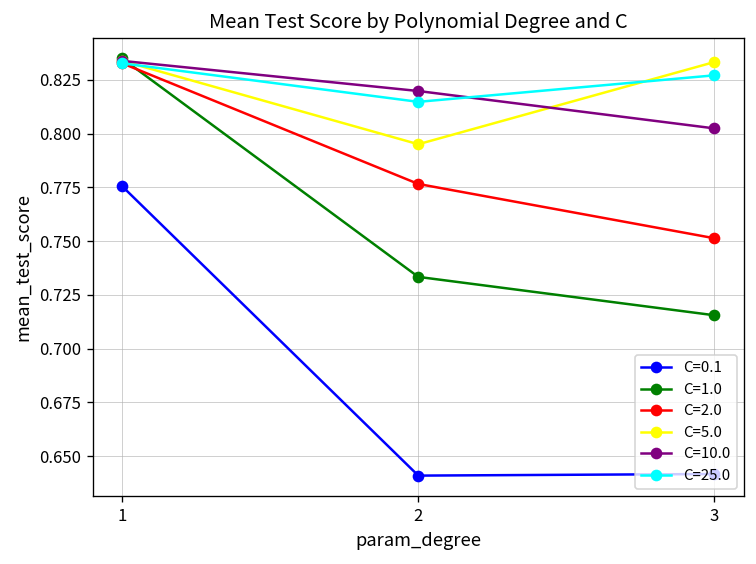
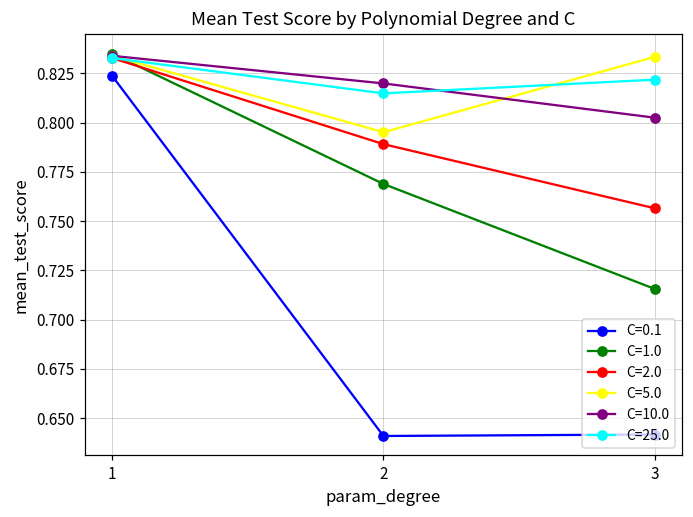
  {
    "C=0.1": {
-     "1": 0.776,
+     "1": 0.824,
      "2": 0.641
    },
    "C=1.0": {
-     "2": 0.733,
+     "2": 0.769,
      "3": 0.716
    },
    "C=2.0": {
-     "2": 0.777,
-     "3": 0.751
+     "2": 0.789,
+     "3": 0.756
    },
    "C=5.0": {
      "2": 0.795,
      "3": 0.833
    },
    "C=10.0": {
      "2": 0.820,
      "3": 0.802
    },
    "C=25.0": {
      "2": 0.815,
-     "3": 0.827
+     "3": 0.822
    }
  }
